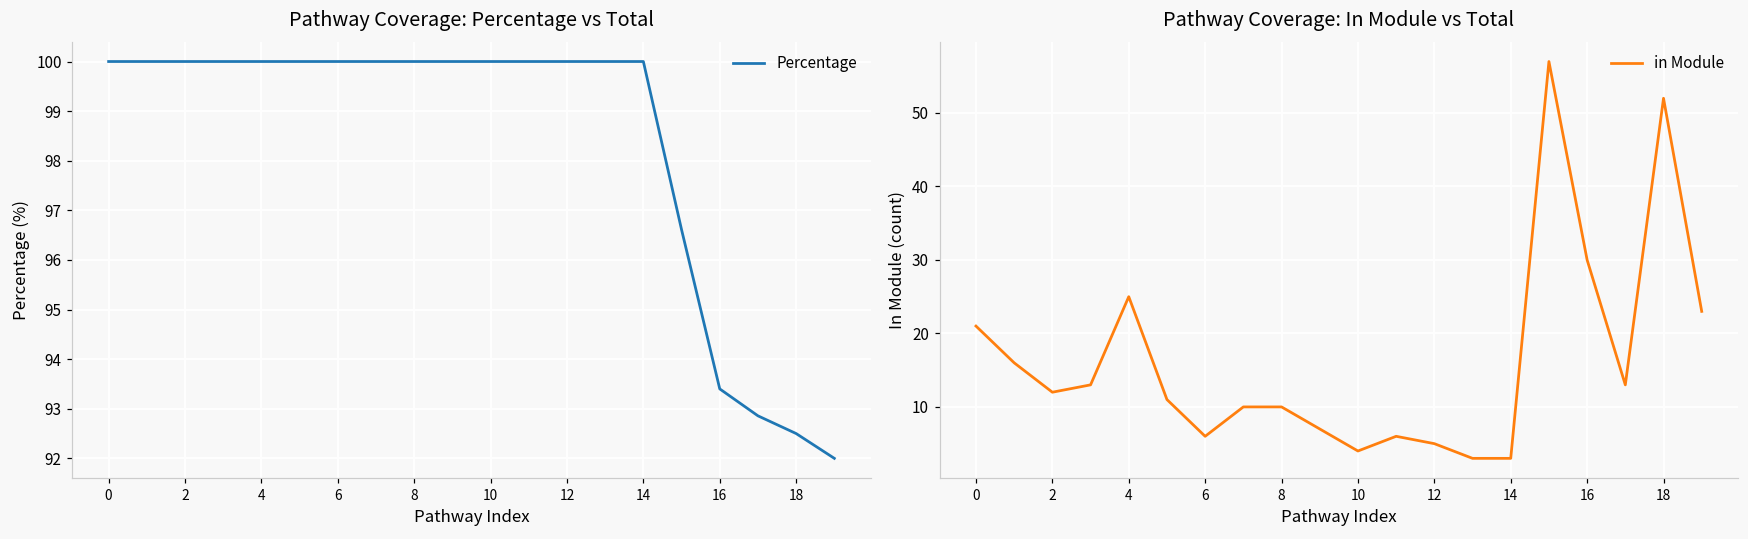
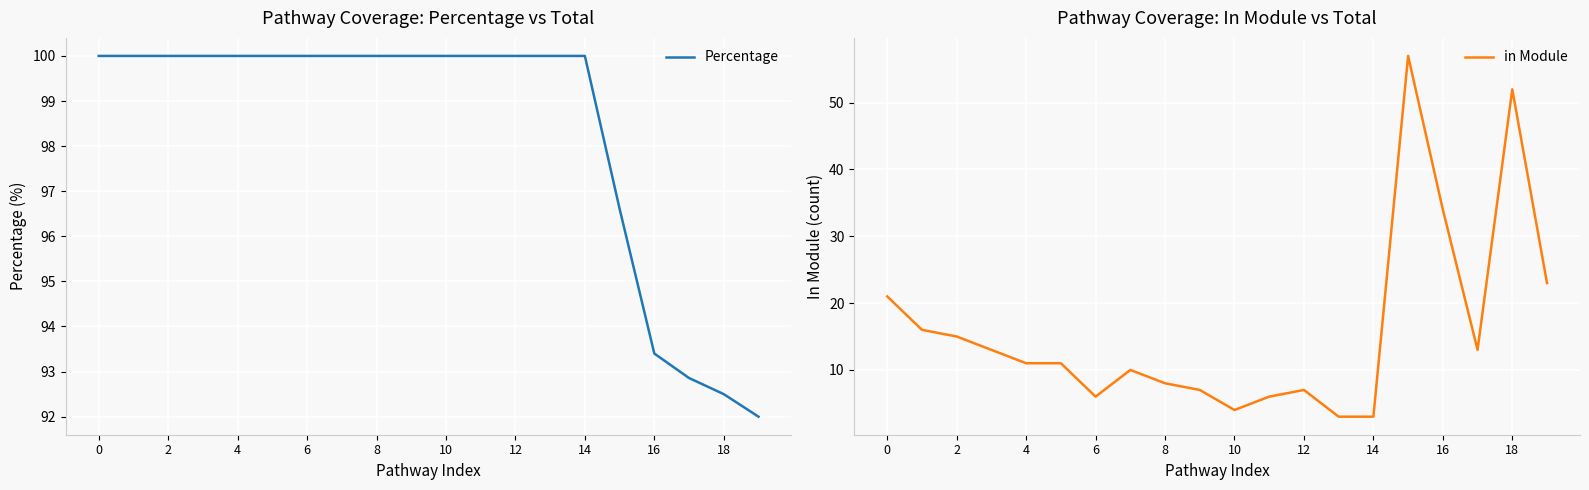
  {
    "Pathway Coverage: Percentage vs Total": {
      "0": 100.0,
      "2": 100.0,
      "4": 100.0,
      "6": 100.0,
      "8": 100.0,
      "10": 100.0,
      "12": 100.0,
      "14": 100.0,
      "16": 93.4,
      "18": 92.5
    },
    "Pathway Coverage: In Module vs Total": {
      "0": 21,
-     "2": 12,
-     "4": 25,
+     "2": 15,
+     "4": 11,
      "6": 6,
-     "8": 10,
+     "8": 8,
      "10": 4,
-     "12": 5,
+     "12": 7,
      "14": 3,
-     "16": 30,
+     "16": 34,
      "18": 52
    }
  }
